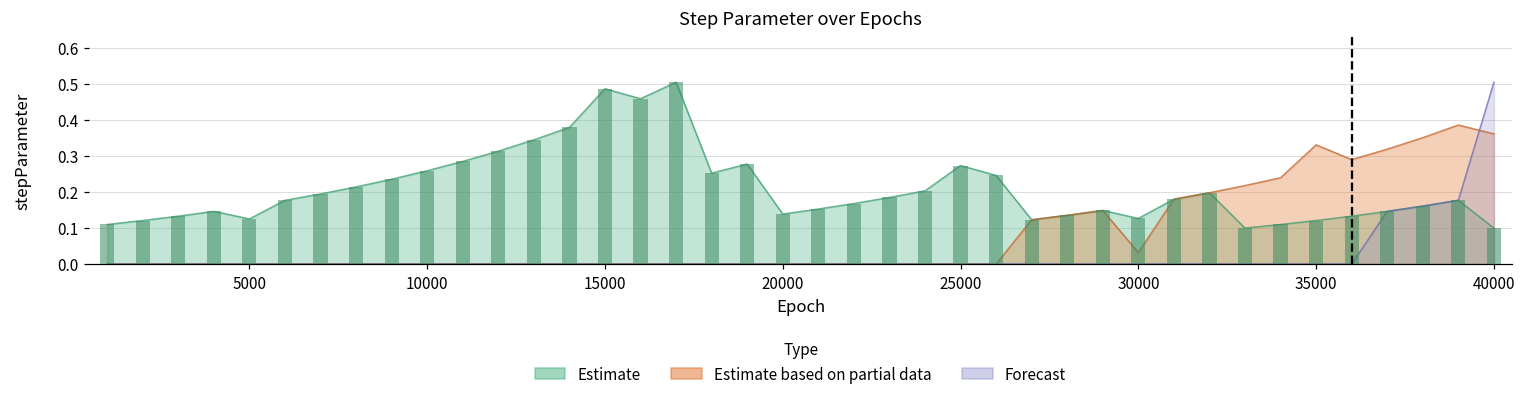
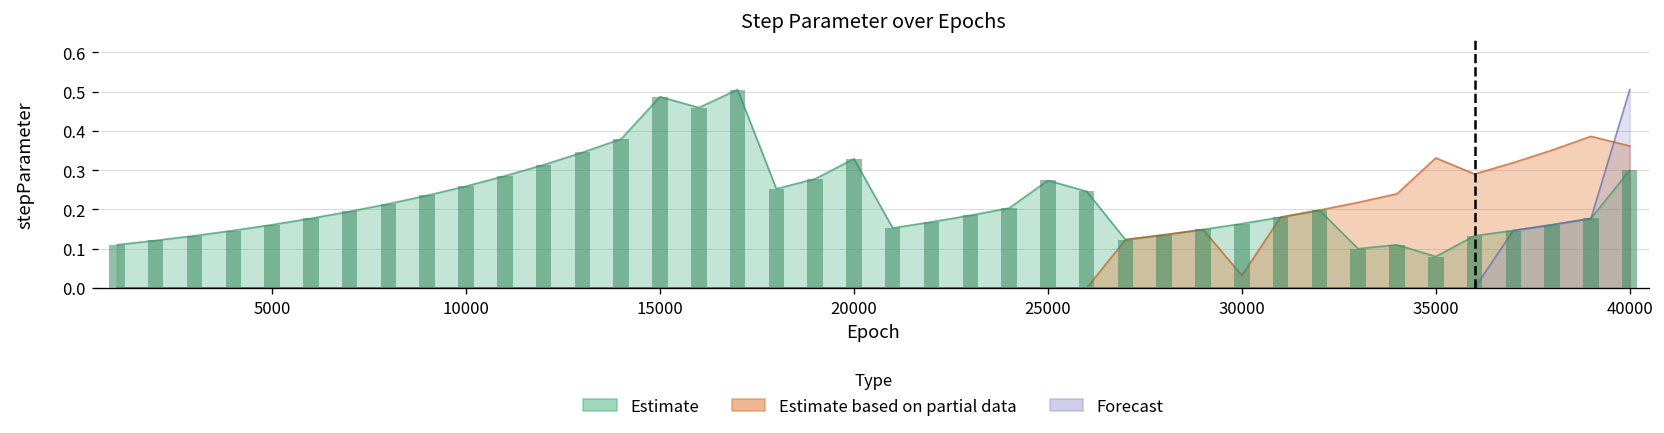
  {
    "Estimate": {
-     "5000": 0.13,
+     "5000": 0.16,
      "10000": 0.26,
      "15000": 0.49,
-     "20000": 0.14,
+     "20000": 0.33,
      "25000": 0.27,
-     "30000": 0.13,
-     "35000": 0.12,
-     "40000": 0.1
+     "30000": 0.16,
+     "35000": 0.08,
+     "40000": 0.3
    },
    "Estimate based on partial data": {
      "30000": 0.03,
      "35000": 0.33,
      "40000": 0.36
    },
    "Forecast": {
      "30000": 0.00,
      "35000": 0.00,
      "40000": 0.51
    }
  }
